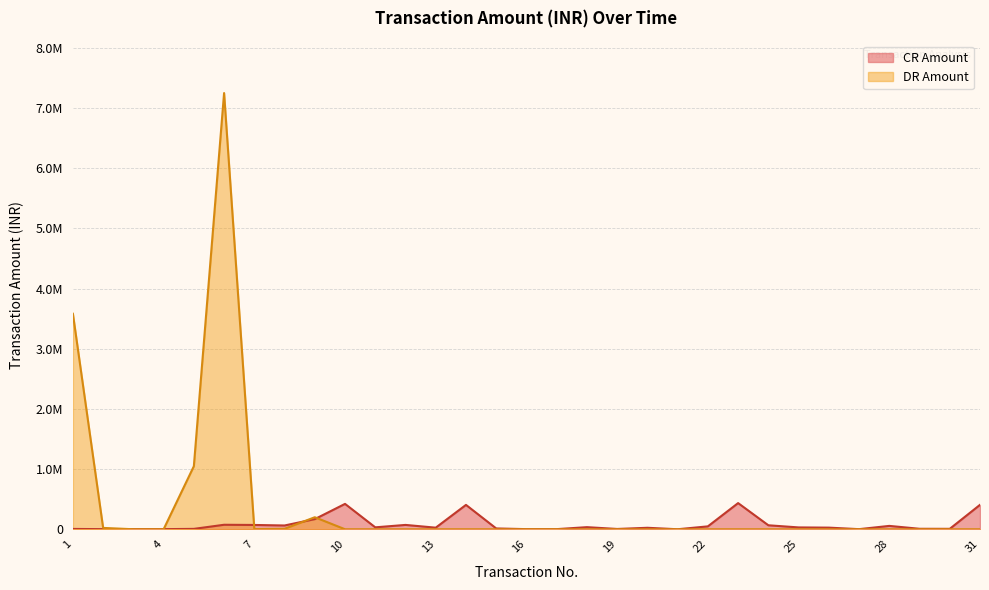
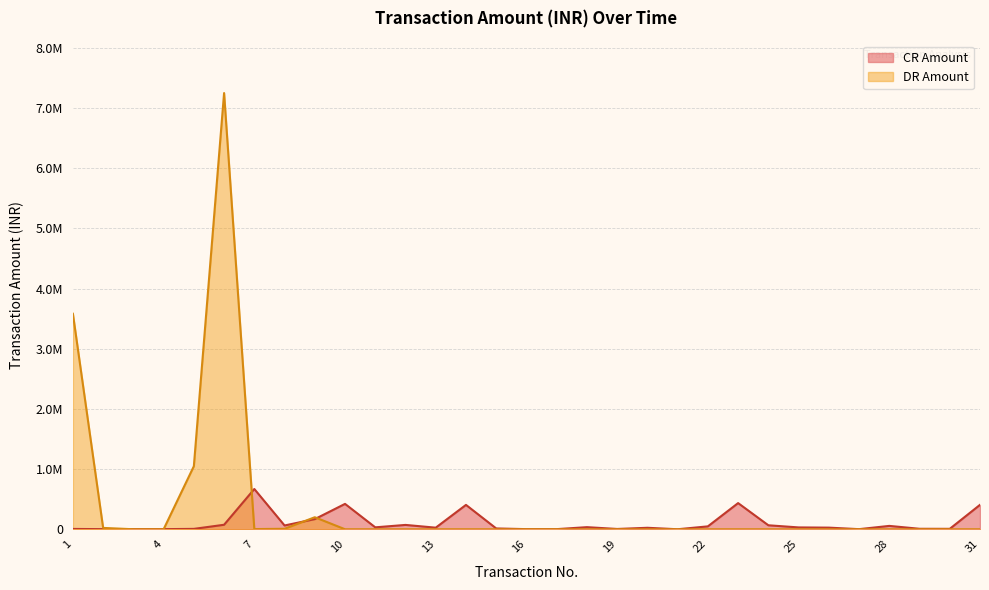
  {
    "CR Amount": {
      "1": 0,
-     "7": 100000,
+     "7": 700000,
      "10": 400000,
      "22": 0,
      "28": 100000,
      "31": 400000
    },
    "DR Amount": {
      "1": 3600000,
      "7": 0,
      "10": 0,
      "22": 0,
      "28": 0,
      "31": 0
    }
  }
